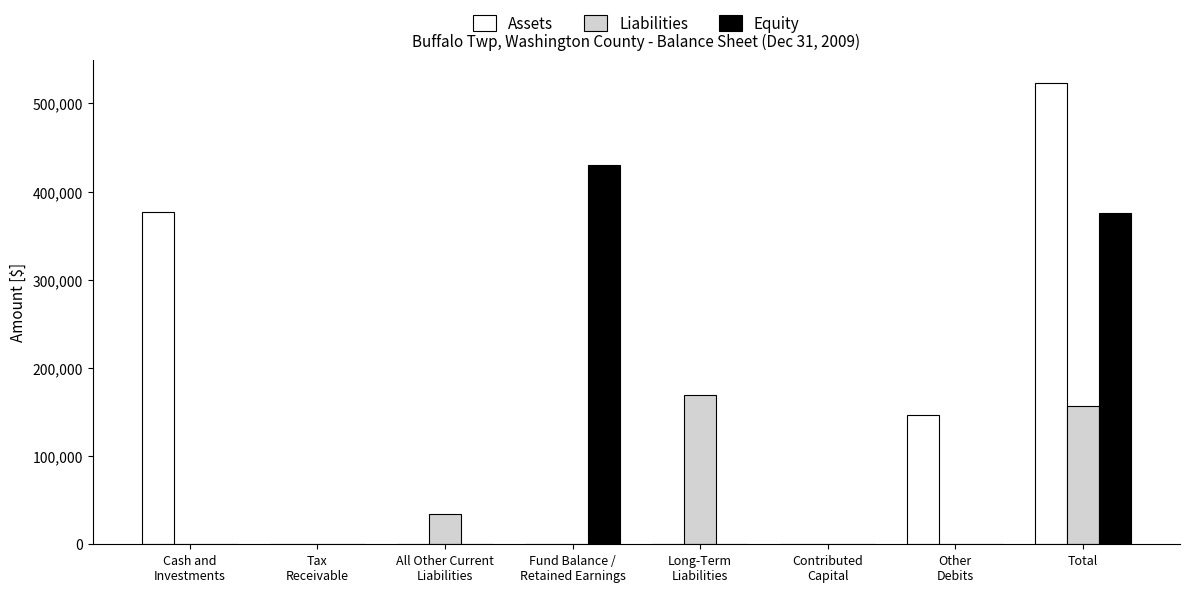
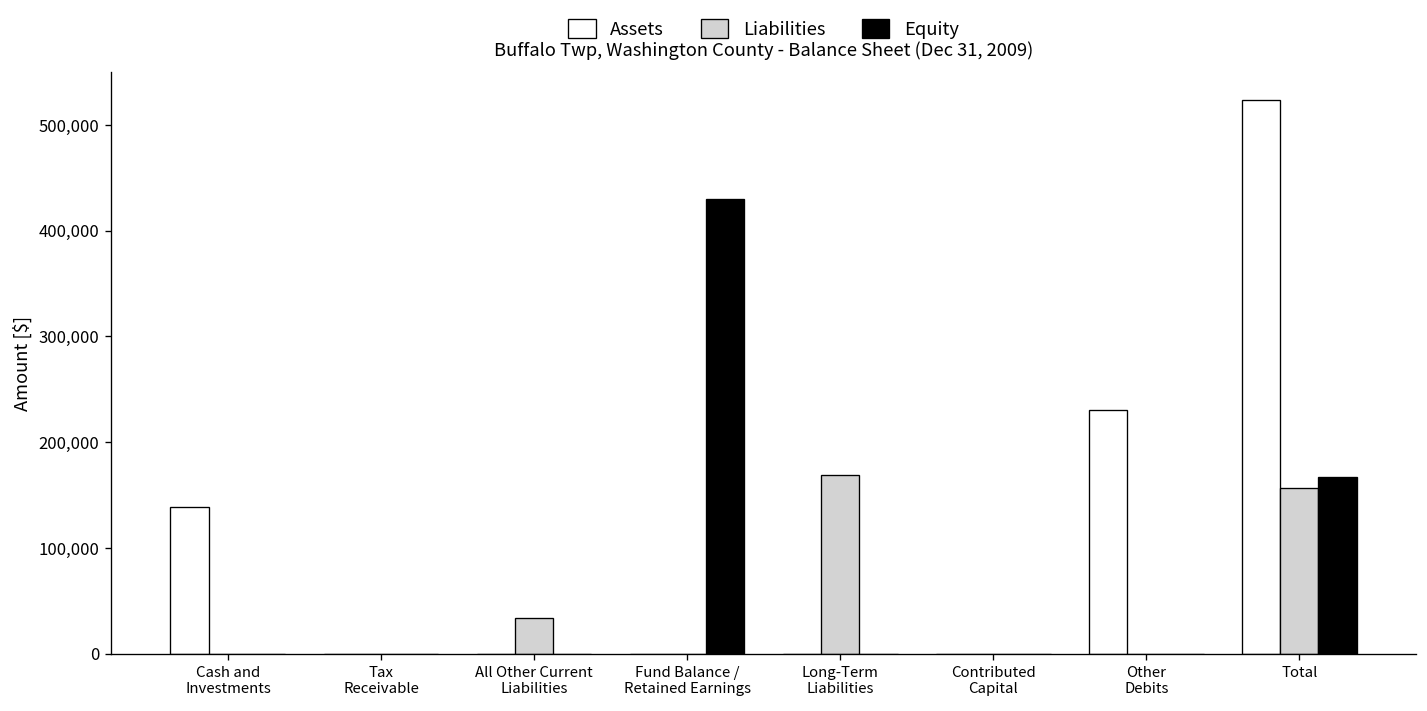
  {
    "Assets": {
-     "Cash and Investments": "380,000",
+     "Cash and Investments": "140,000",
      "Tax Receivable": "0",
      "All Other Current Liabilities": "0",
      "Fund Balance / Retained Earnings": "0",
      "Long-Term Liabilities": "0",
      "Contributed Capital": "0",
-     "Other Debits": "150,000",
+     "Other Debits": "230,000",
      "Total": "520,000"
    },
    "Liabilities": {
      "Cash and Investments": "0",
      "Tax Receivable": "0",
      "All Other Current Liabilities": "30,000",
      "Fund Balance / Retained Earnings": "0",
      "Long-Term Liabilities": "170,000",
      "Contributed Capital": "0",
      "Other Debits": "0",
      "Total": "160,000"
    },
    "Equity": {
      "Cash and Investments": "0",
      "Tax Receivable": "0",
      "All Other Current Liabilities": "0",
      "Fund Balance / Retained Earnings": "430,000",
      "Long-Term Liabilities": "0",
      "Contributed Capital": "0",
      "Other Debits": "0",
-     "Total": "380,000"
+     "Total": "170,000"
    }
  }
